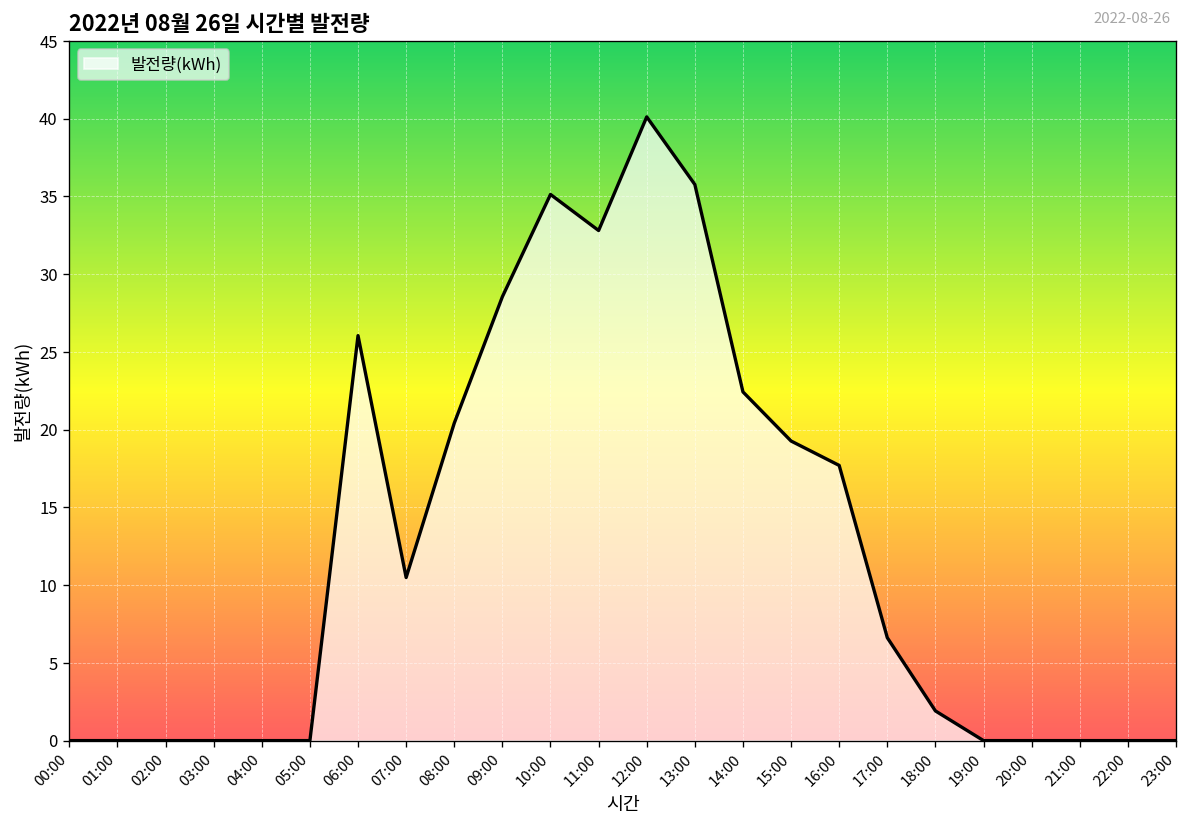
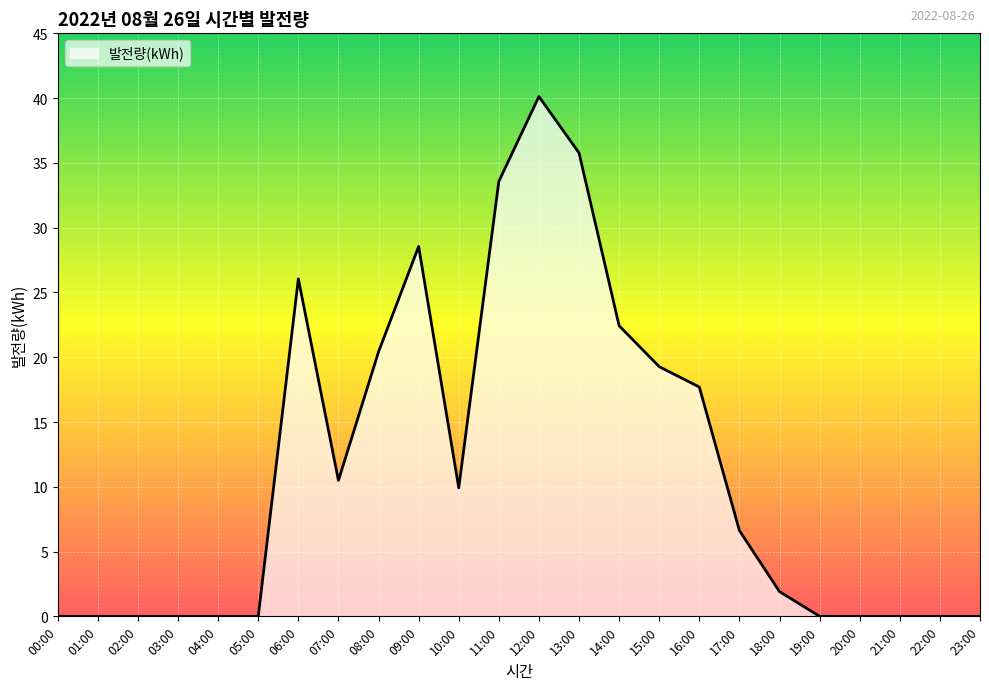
  {
    "00:00": 0.0,
    "01:00": 0.0,
    "02:00": 0.0,
    "03:00": 0.0,
    "04:00": 0.0,
    "05:00": 0.0,
    "06:00": 26.1,
    "07:00": 10.5,
    "08:00": 20.4,
    "09:00": 28.6,
-   "10:00": 35.1,
-   "11:00": 32.8,
+   "10:00": 9.9,
+   "11:00": 33.6,
    "12:00": 40.1,
    "13:00": 35.8,
    "14:00": 22.4,
    "15:00": 19.3,
    "16:00": 17.7,
    "17:00": 6.6,
    "18:00": 1.9,
    "19:00": 0.0,
    "20:00": 0.0,
    "21:00": 0.0,
    "22:00": 0.0,
    "23:00": 0.0
  }
